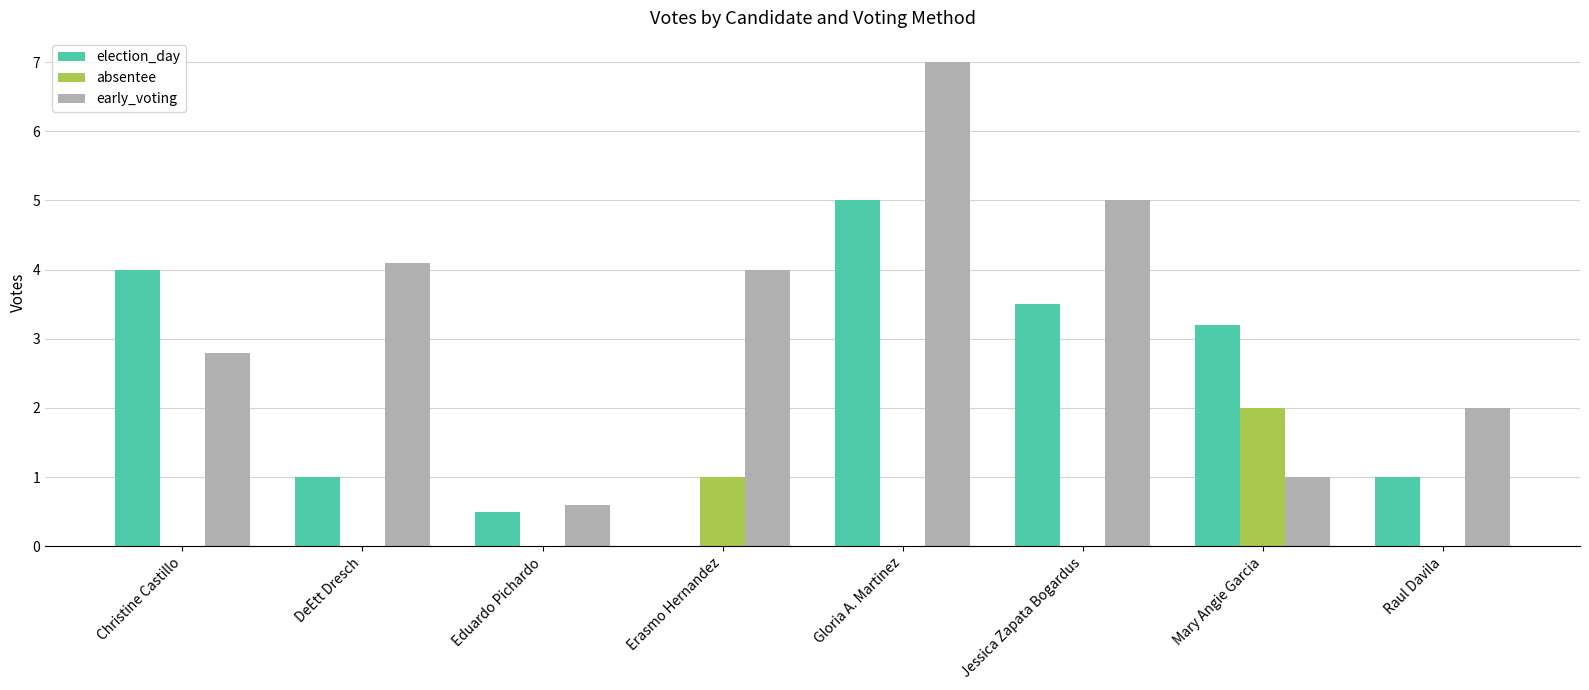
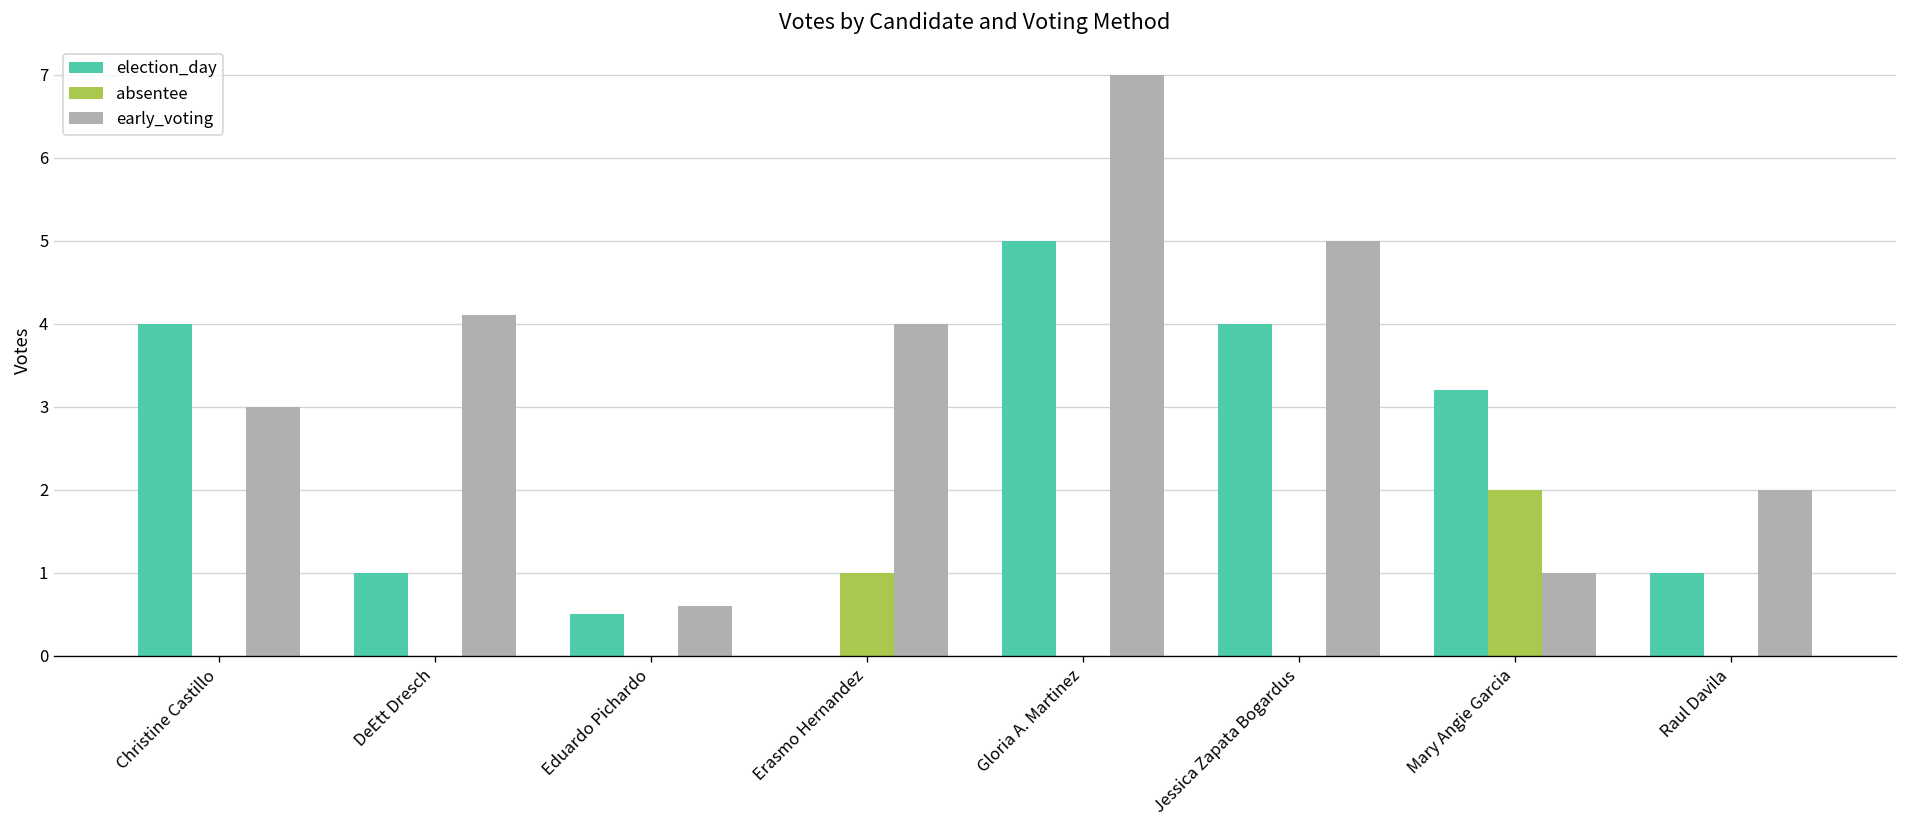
  {
    "election_day": {
      "Christine Castillo": 4.0,
      "DeEtt Dresch": 1.0,
      "Eduardo Pichardo": 0.5,
      "Erasmo Hernandez": 0.0,
      "Gloria A. Martinez": 5.0,
-     "Jessica Zapata Bogardus": 3.5,
+     "Jessica Zapata Bogardus": 4.0,
      "Mary Angie Garcia": 3.2,
      "Raul Davila": 1.0
    },
    "absentee": {
      "Christine Castillo": 0.0,
      "DeEtt Dresch": 0.0,
      "Eduardo Pichardo": 0.0,
      "Erasmo Hernandez": 1.0,
      "Gloria A. Martinez": 0.0,
      "Jessica Zapata Bogardus": 0.0,
      "Mary Angie Garcia": 2.0,
      "Raul Davila": 0.0
    },
    "early_voting": {
-     "Christine Castillo": 2.8,
+     "Christine Castillo": 3.0,
      "DeEtt Dresch": 4.1,
      "Eduardo Pichardo": 0.6,
      "Erasmo Hernandez": 4.0,
      "Gloria A. Martinez": 7.0,
      "Jessica Zapata Bogardus": 5.0,
      "Mary Angie Garcia": 1.0,
      "Raul Davila": 2.0
    }
  }
